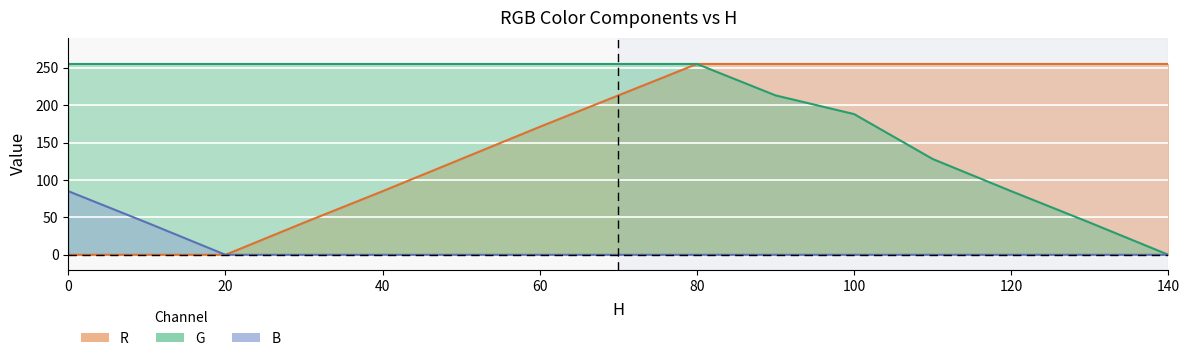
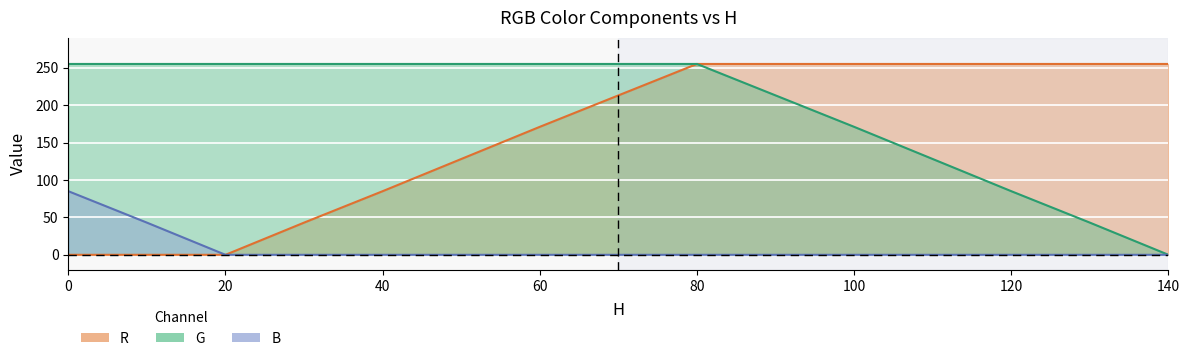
  {
    "R": {
      "0": 0,
      "40": 90,
      "60": 170,
      "100": 260,
      "120": 260,
      "140": 260
    },
    "G": {
      "0": 260,
      "20": 260,
      "40": 260,
      "60": 260,
-     "100": 190,
+     "100": 170,
      "120": 90
    },
    "B": {
      "0": 90,
      "40": 0,
      "60": 0,
      "80": 0,
      "100": 0,
      "120": 0
    }
  }
